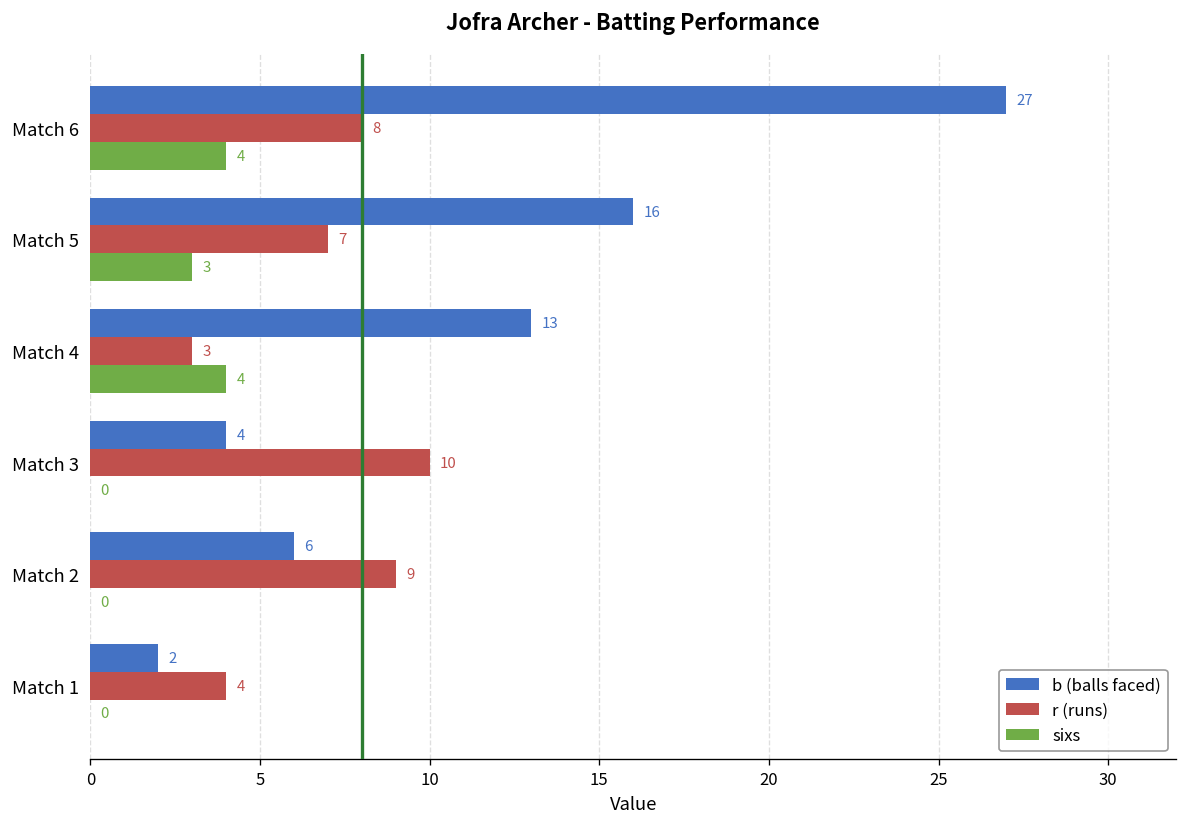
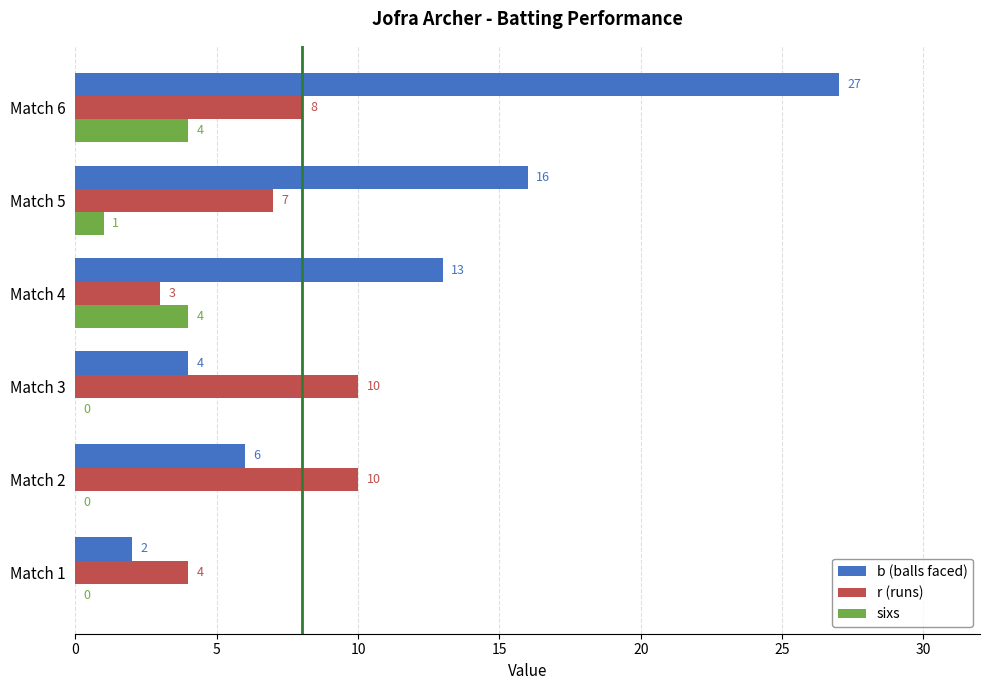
  {
    "b (balls faced)": {
      "Match 6": 27,
      "Match 5": 16,
      "Match 4": 13,
      "Match 3": 4,
      "Match 2": 6,
      "Match 1": 2
    },
    "r (runs)": {
      "Match 6": 8,
      "Match 5": 7,
      "Match 4": 3,
      "Match 3": 10,
-     "Match 2": 9,
+     "Match 2": 10,
      "Match 1": 4
    },
    "sixs": {
      "Match 6": 4,
-     "Match 5": 3,
+     "Match 5": 1,
      "Match 4": 4,
      "Match 3": 0,
      "Match 2": 0,
      "Match 1": 0
    }
  }
